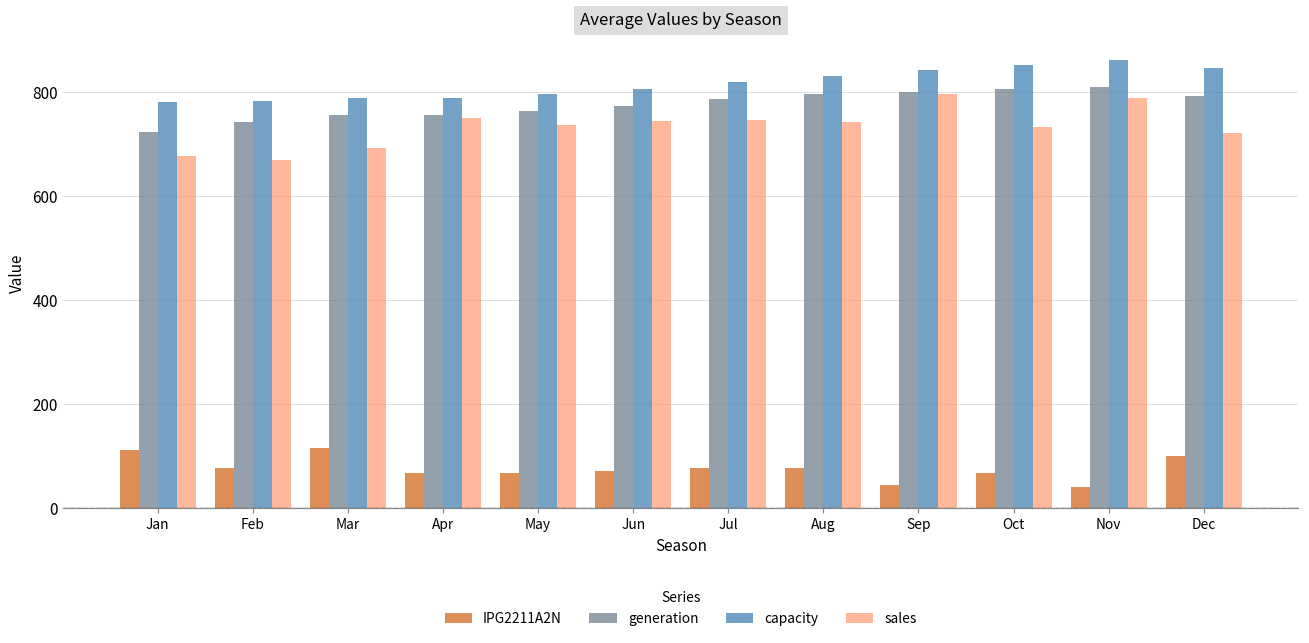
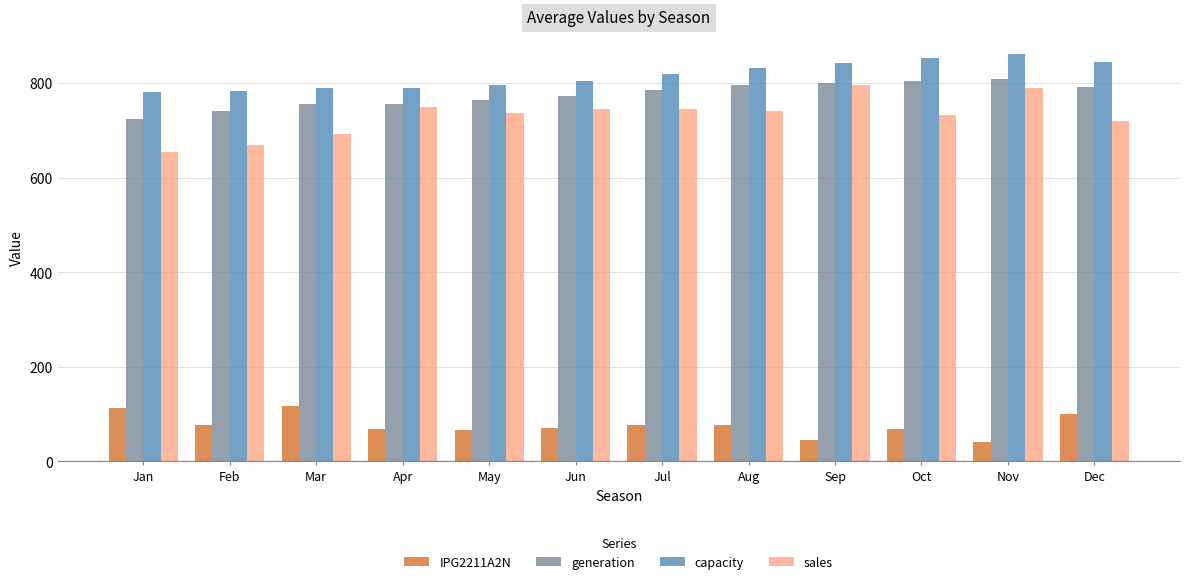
  {
    "IPG2211A2N": {
      "Jan": 110,
      "Feb": 80,
      "Mar": 120,
      "Apr": 70,
      "May": 70,
      "Jun": 70,
      "Jul": 80,
      "Aug": 80,
      "Sep": 40,
      "Oct": 70,
      "Nov": 40,
      "Dec": 100
    },
    "sales": {
-     "Jan": 680,
+     "Jan": 650,
      "Feb": 670,
      "Mar": 690,
      "Apr": 750,
      "May": 740,
      "Jun": 740,
      "Jul": 750,
      "Aug": 740,
      "Sep": 800,
      "Oct": 730,
      "Nov": 790,
      "Dec": 720
    }
  }
